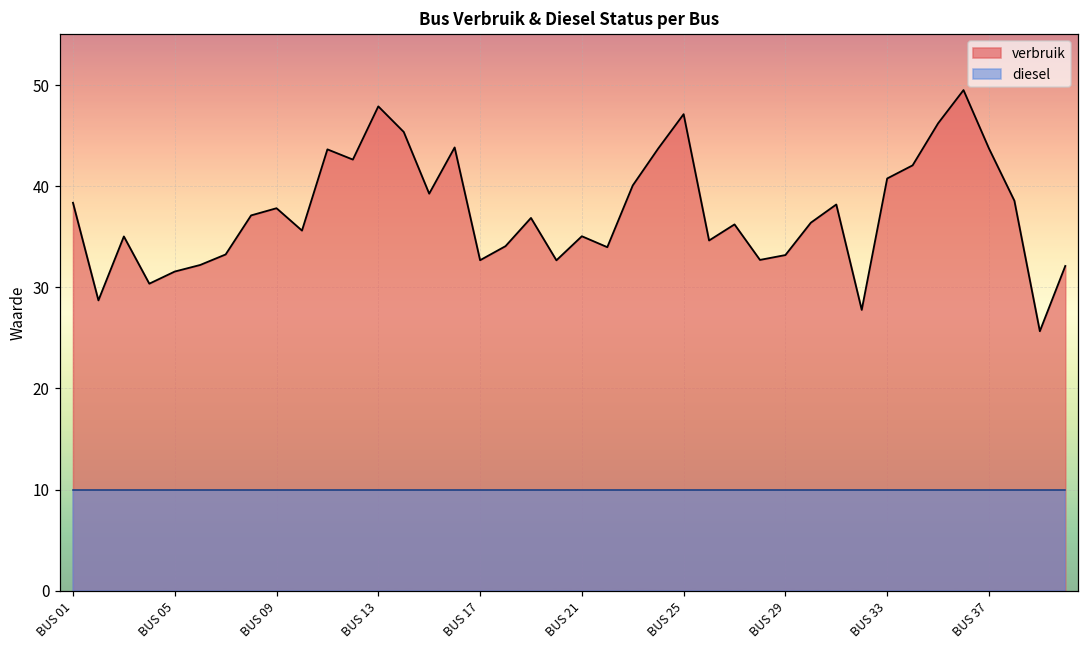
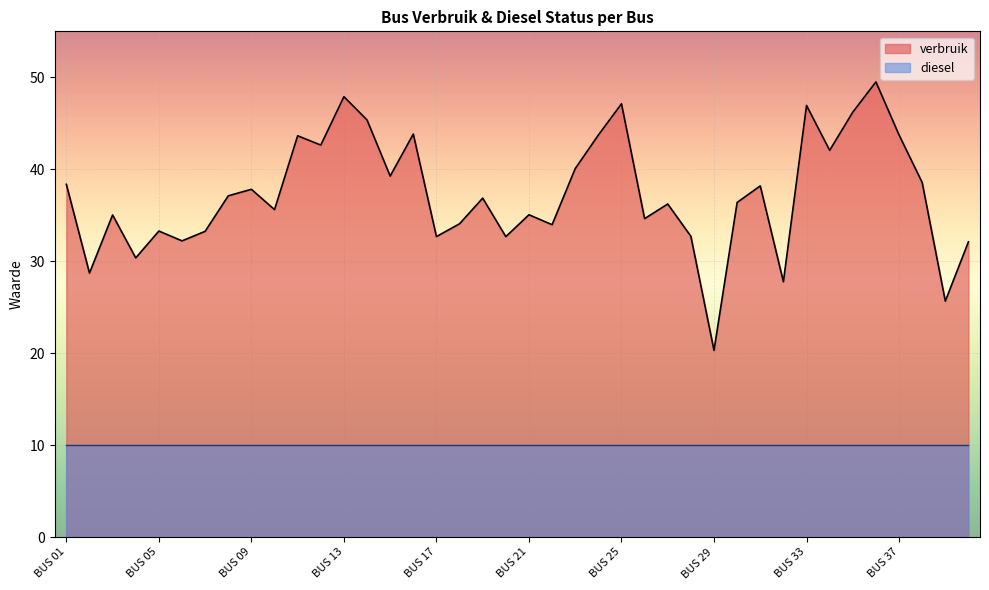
  {
    "verbruik": {
      "BUS 01": 38,
-     "BUS 05": 32,
+     "BUS 05": 33,
      "BUS 09": 38,
      "BUS 13": 48,
      "BUS 17": 33,
      "BUS 21": 35,
      "BUS 25": 47,
-     "BUS 29": 33,
-     "BUS 33": 41,
+     "BUS 29": 20,
+     "BUS 33": 47,
      "BUS 37": 44
    },
    "diesel": {
      "BUS 01": 10,
      "BUS 05": 10,
      "BUS 09": 10,
      "BUS 13": 10,
      "BUS 17": 10,
      "BUS 21": 10,
      "BUS 25": 10,
      "BUS 29": 10,
      "BUS 33": 10,
      "BUS 37": 10
    }
  }
